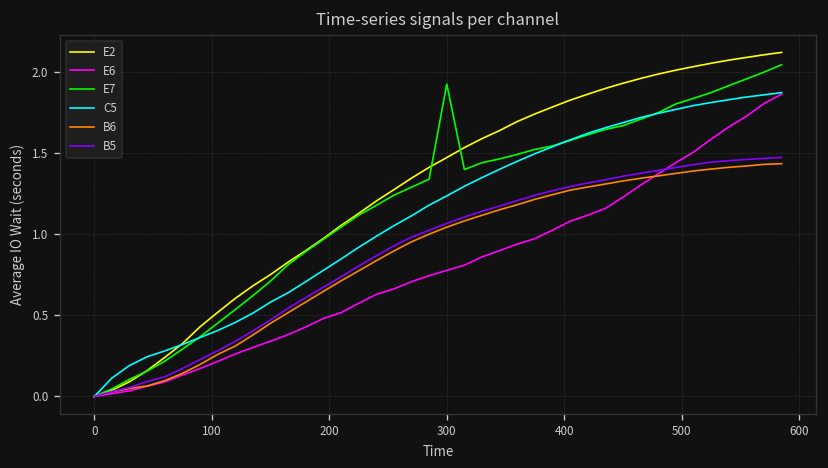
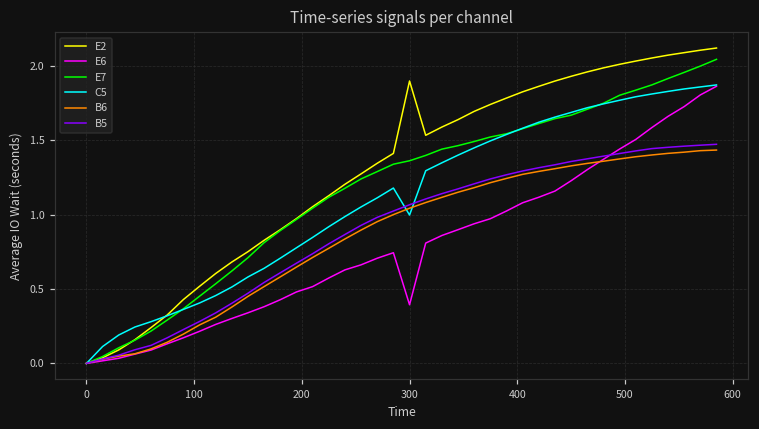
  {
    "E2": {
-     "300": 1.47
+     "300": 1.90
    },
    "E6": {
-     "300": 0.78
+     "300": 0.39
    },
    "E7": {
-     "300": 1.93
+     "300": 1.36
    },
    "C5": {
-     "300": 1.24
+     "300": 1.00
    },
    "B6": {
      "300": 1.04
    },
    "B5": {
      "300": 1.07
    }
  }
